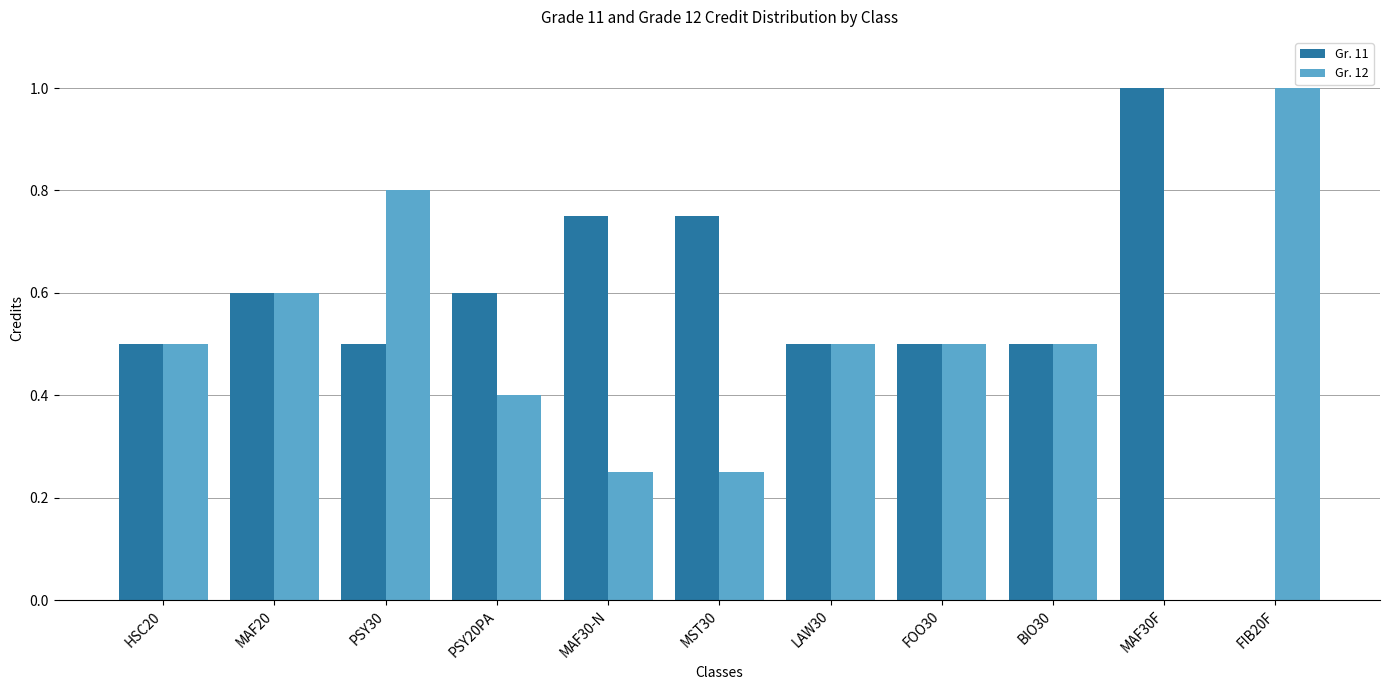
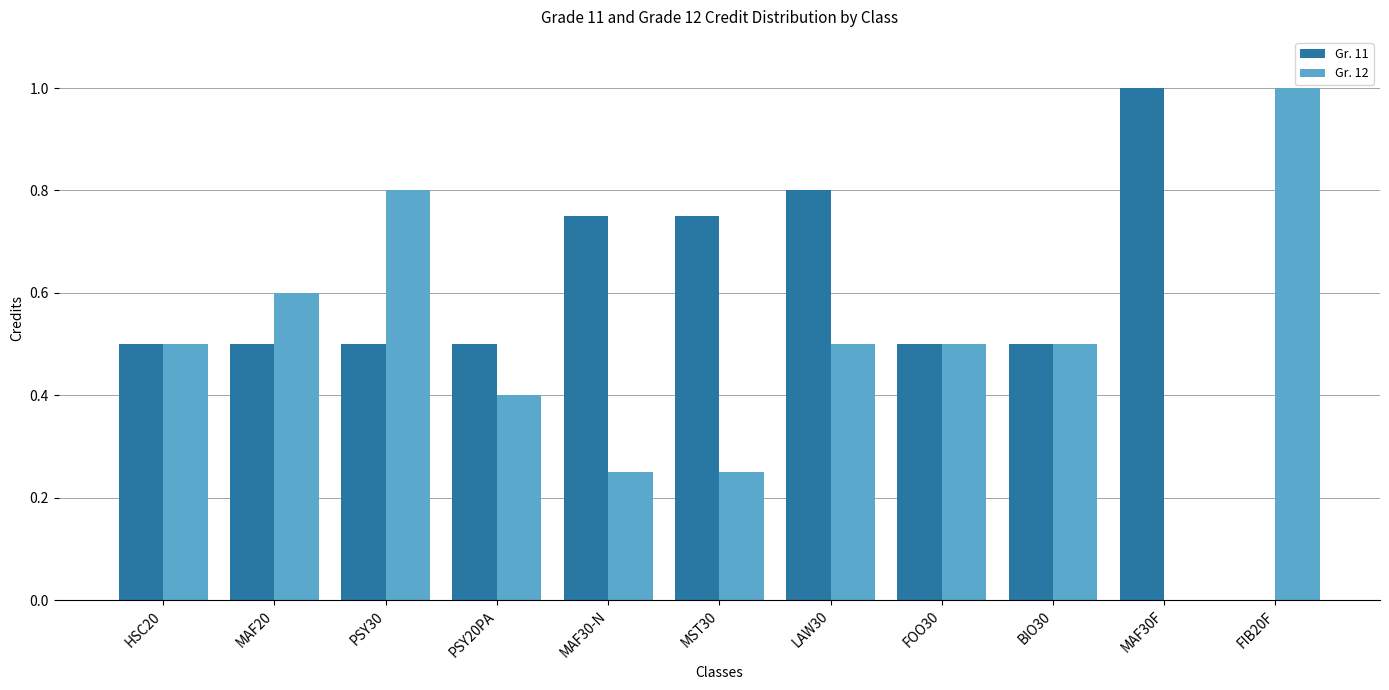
  {
    "Gr. 11": {
      "HSC20": 0.5,
-     "MAF20": 0.6,
+     "MAF20": 0.5,
      "PSY30": 0.5,
-     "PSY20PA": 0.6,
+     "PSY20PA": 0.5,
      "MAF30-N": 0.75,
      "MST30": 0.75,
-     "LAW30": 0.5,
+     "LAW30": 0.8,
      "FOO30": 0.5,
      "BIO30": 0.5,
      "MAF30F": 1.0,
      "FIB20F": 0.0
    },
    "Gr. 12": {
      "HSC20": 0.5,
      "MAF20": 0.6,
      "PSY30": 0.8,
      "PSY20PA": 0.4,
      "MAF30-N": 0.25,
      "MST30": 0.25,
      "LAW30": 0.5,
      "FOO30": 0.5,
      "BIO30": 0.5,
      "MAF30F": 0.0,
      "FIB20F": 1.0
    }
  }
